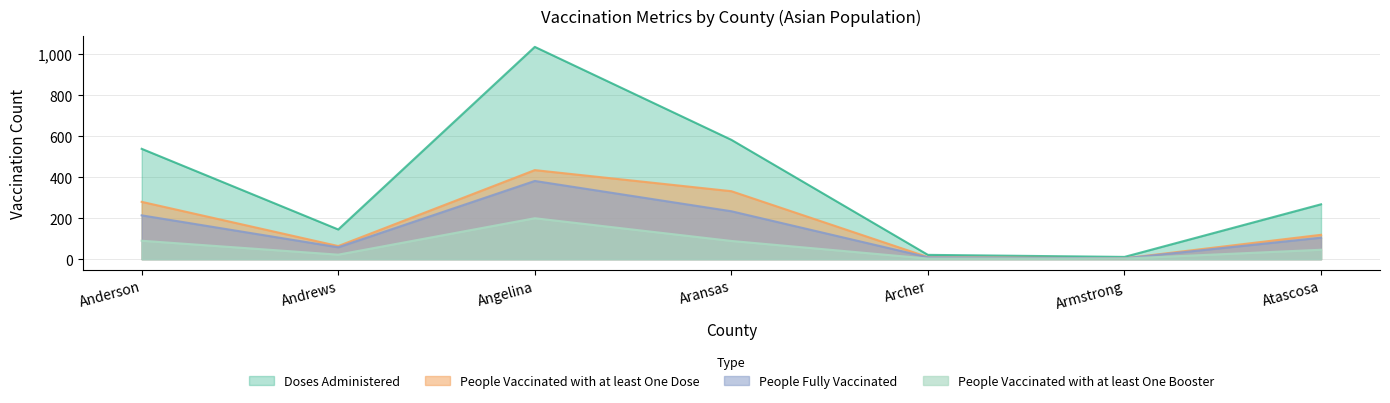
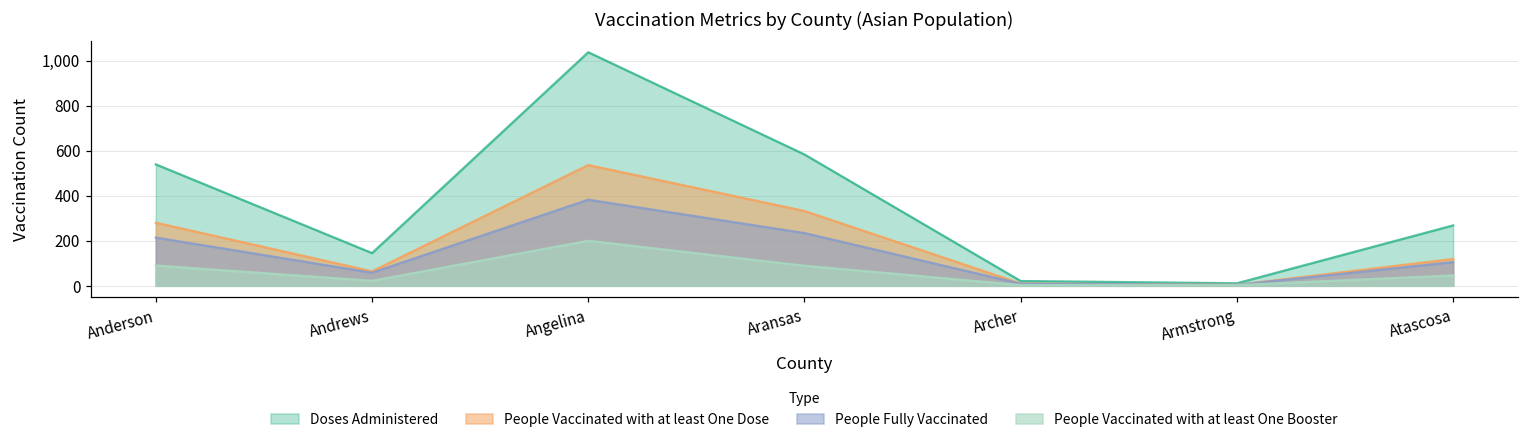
  {
    "People Vaccinated with at least One Dose": {
      "Anderson": 280,
-     "Angelina": 440,
+     "Angelina": 540,
      "Aransas": 330,
      "Atascosa": 120
    }
  }
